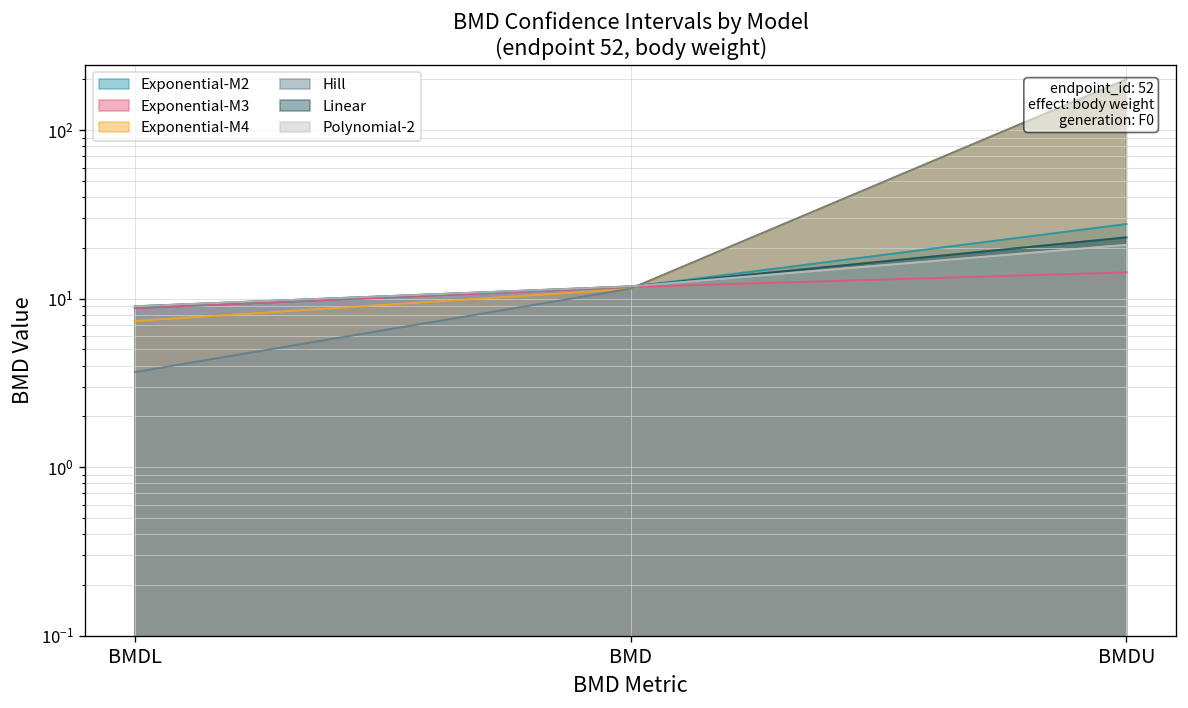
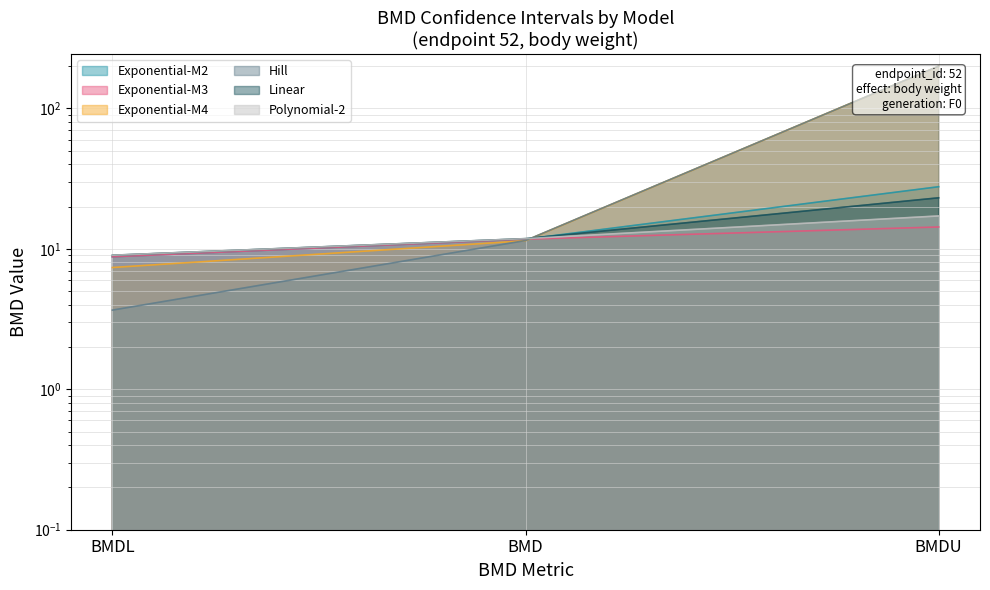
  {
    "Exponential-M3": {
      "BMDU": 14
    },
    "Exponential-M4": {
      "BMDL": 7
    },
    "Linear": {
      "BMDU": 23
    },
    "Polynomial-2": {
-     "BMDU": 21
+     "BMDU": 17
    }
  }
